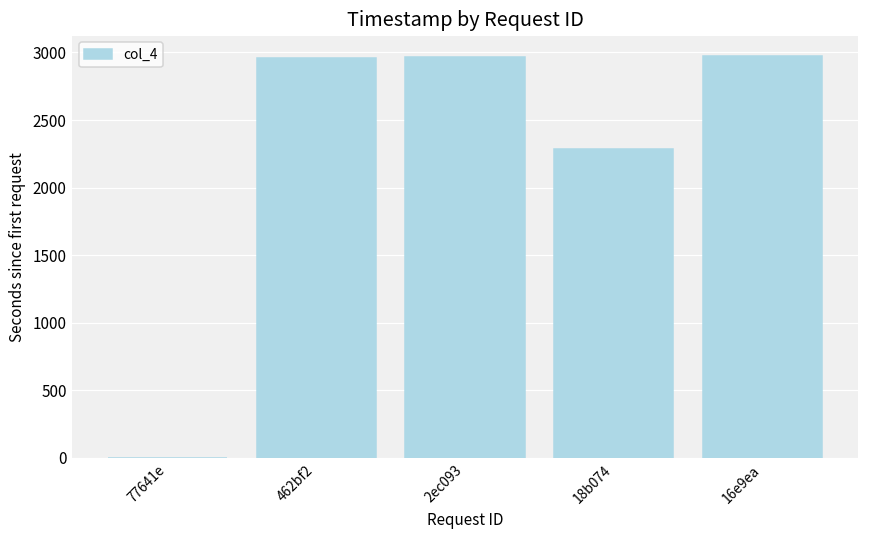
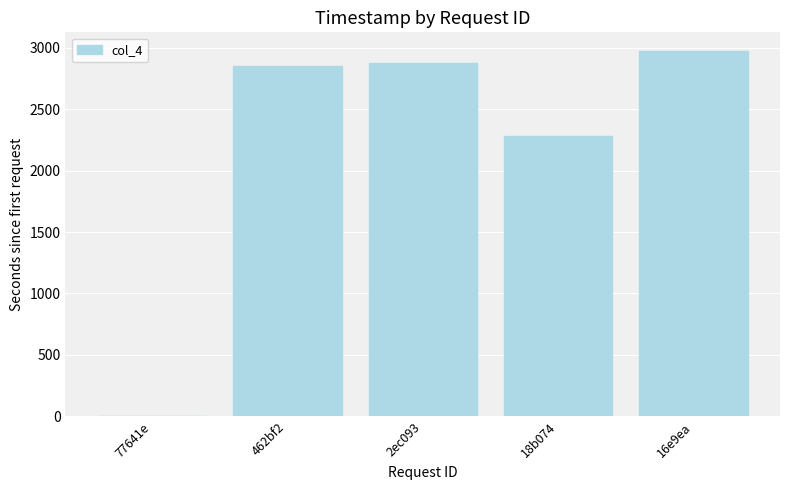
  {
    "77641e": 0,
-   "462bf2": 2960,
-   "2ec093": 2970,
+   "462bf2": 2850,
+   "2ec093": 2880,
    "18b074": 2280,
    "16e9ea": 2980
  }
